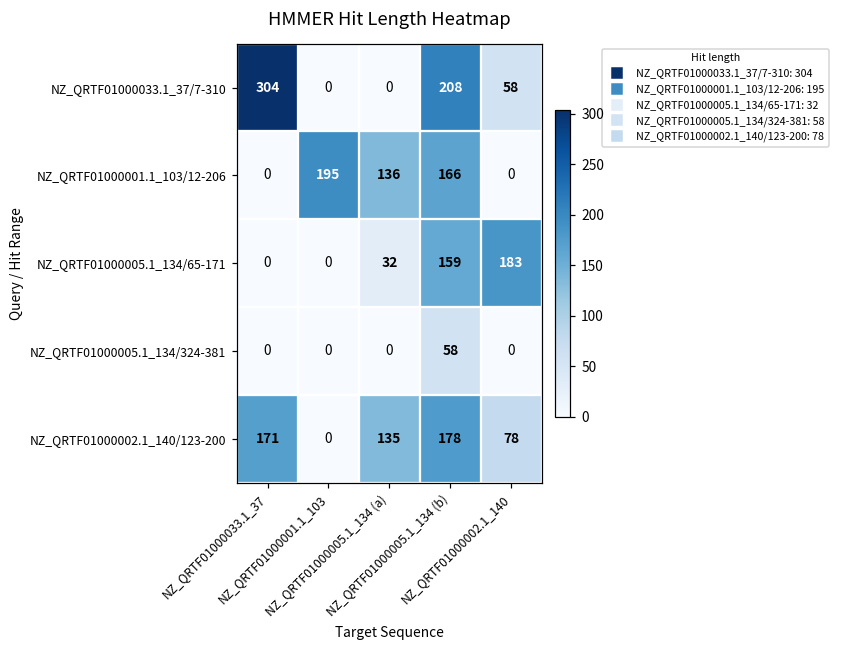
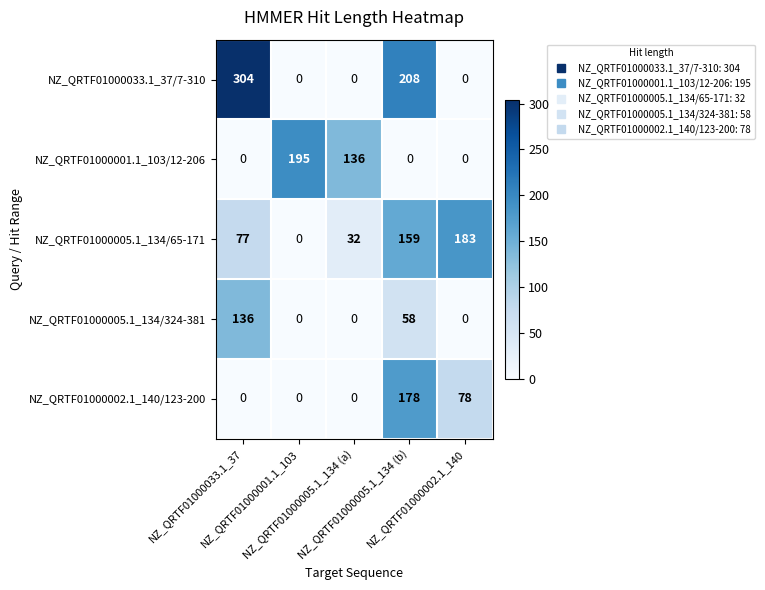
  {
    "NZ_QRTF01000033.1_37/7-310": {
      "NZ_QRTF01000033.1_37": 304,
      "NZ_QRTF01000001.1_103": 0,
      "NZ_QRTF01000005.1_134 (a)": 0,
      "NZ_QRTF01000005.1_134 (b)": 208,
-     "NZ_QRTF01000002.1_140": 58
+     "NZ_QRTF01000002.1_140": 0
    },
    "NZ_QRTF01000001.1_103/12-206": {
      "NZ_QRTF01000033.1_37": 0,
      "NZ_QRTF01000001.1_103": 195,
      "NZ_QRTF01000005.1_134 (a)": 136,
-     "NZ_QRTF01000005.1_134 (b)": 166,
+     "NZ_QRTF01000005.1_134 (b)": 0,
      "NZ_QRTF01000002.1_140": 0
    },
    "NZ_QRTF01000005.1_134/65-171": {
-     "NZ_QRTF01000033.1_37": 0,
+     "NZ_QRTF01000033.1_37": 77,
      "NZ_QRTF01000001.1_103": 0,
      "NZ_QRTF01000005.1_134 (a)": 32,
      "NZ_QRTF01000005.1_134 (b)": 159,
      "NZ_QRTF01000002.1_140": 183
    },
    "NZ_QRTF01000005.1_134/324-381": {
-     "NZ_QRTF01000033.1_37": 0,
+     "NZ_QRTF01000033.1_37": 136,
      "NZ_QRTF01000001.1_103": 0,
      "NZ_QRTF01000005.1_134 (a)": 0,
      "NZ_QRTF01000005.1_134 (b)": 58,
      "NZ_QRTF01000002.1_140": 0
    },
    "NZ_QRTF01000002.1_140/123-200": {
-     "NZ_QRTF01000033.1_37": 171,
+     "NZ_QRTF01000033.1_37": 0,
      "NZ_QRTF01000001.1_103": 0,
-     "NZ_QRTF01000005.1_134 (a)": 135,
+     "NZ_QRTF01000005.1_134 (a)": 0,
      "NZ_QRTF01000005.1_134 (b)": 178,
      "NZ_QRTF01000002.1_140": 78
    }
  }
